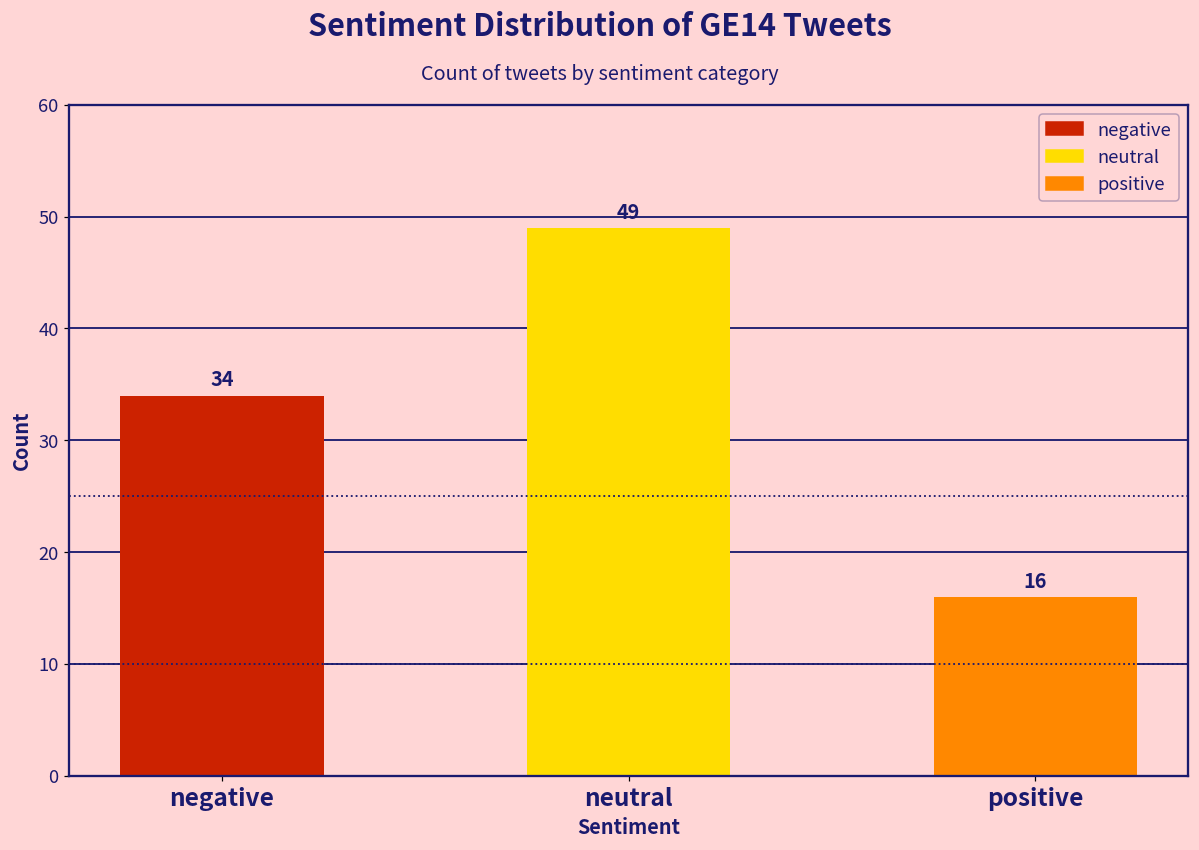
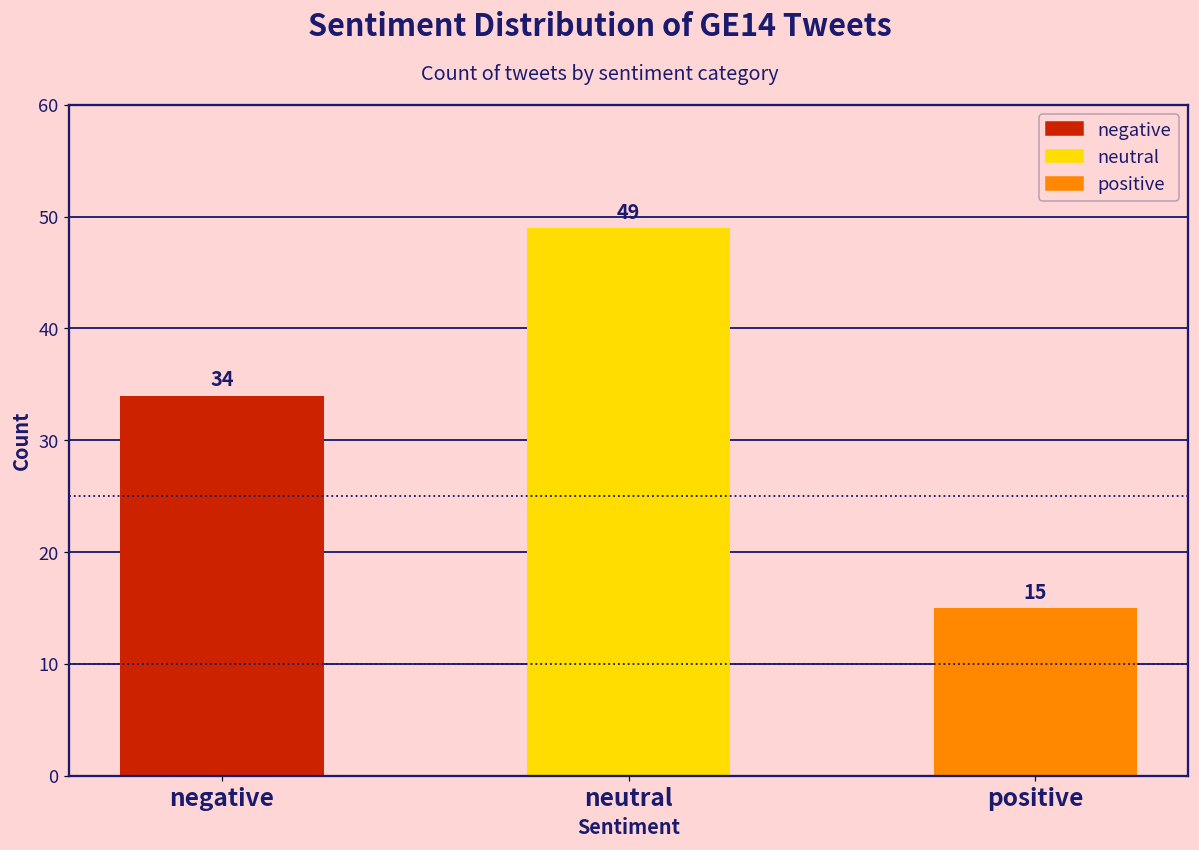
  {
    "negative": 34,
    "neutral": 49,
-   "positive": 16
+   "positive": 15
  }
